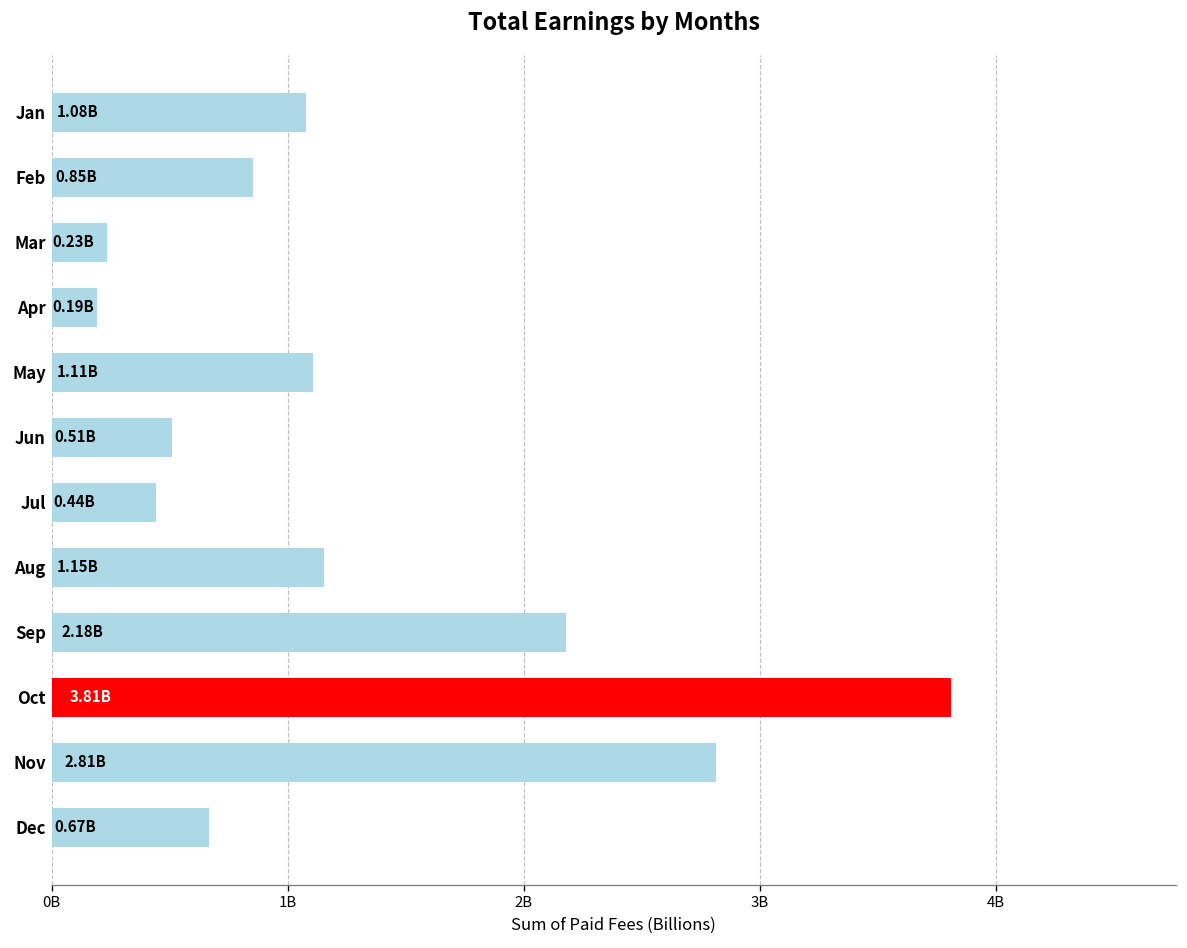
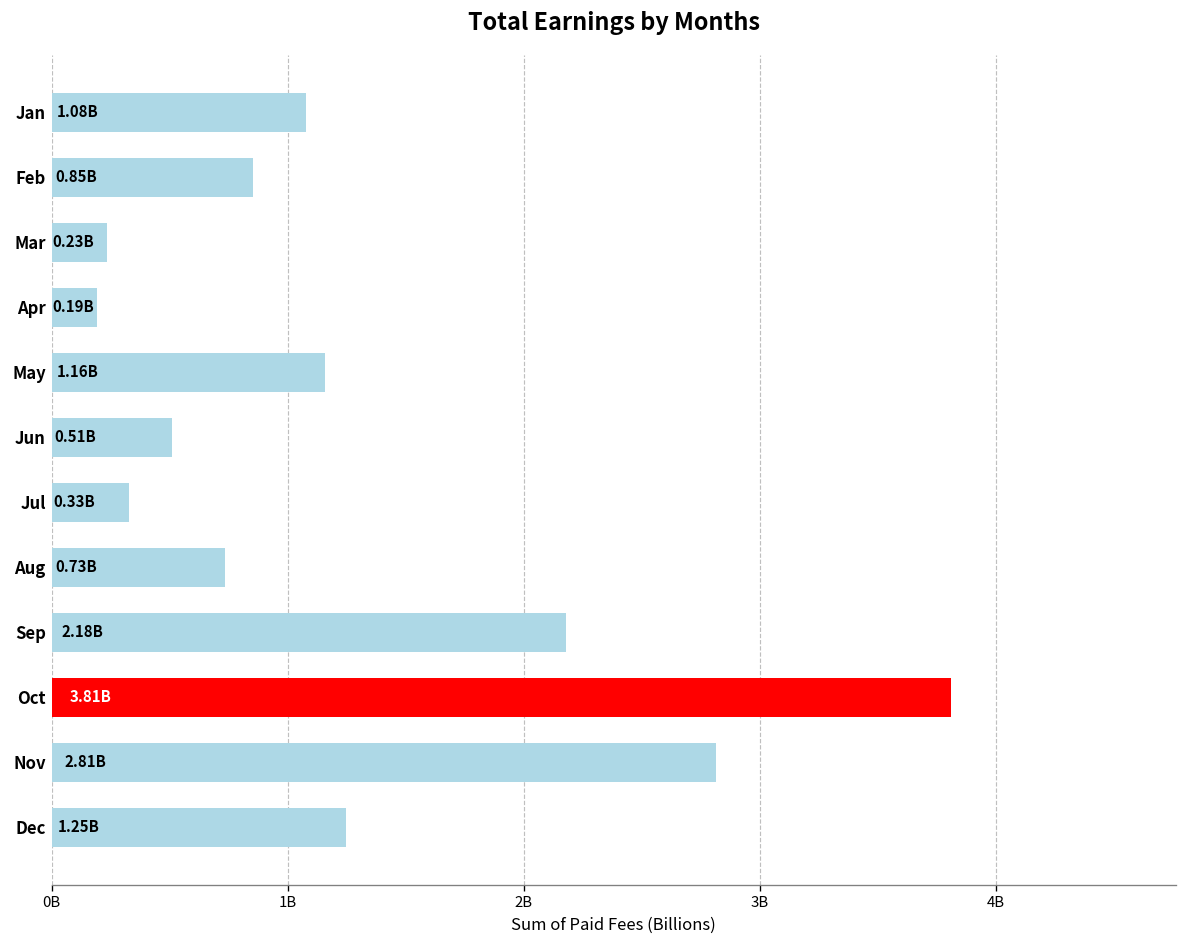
  {
    "Jan": "1.08B",
    "Feb": "0.85B",
    "Mar": "0.23B",
    "Apr": "0.19B",
-   "May": "1.11B",
+   "May": "1.16B",
    "Jun": "0.51B",
-   "Jul": "0.44B",
-   "Aug": "1.15B",
+   "Jul": "0.33B",
+   "Aug": "0.73B",
    "Sep": "2.18B",
    "Oct": "3.81B",
    "Nov": "2.81B",
-   "Dec": "0.67B"
+   "Dec": "1.25B"
  }
